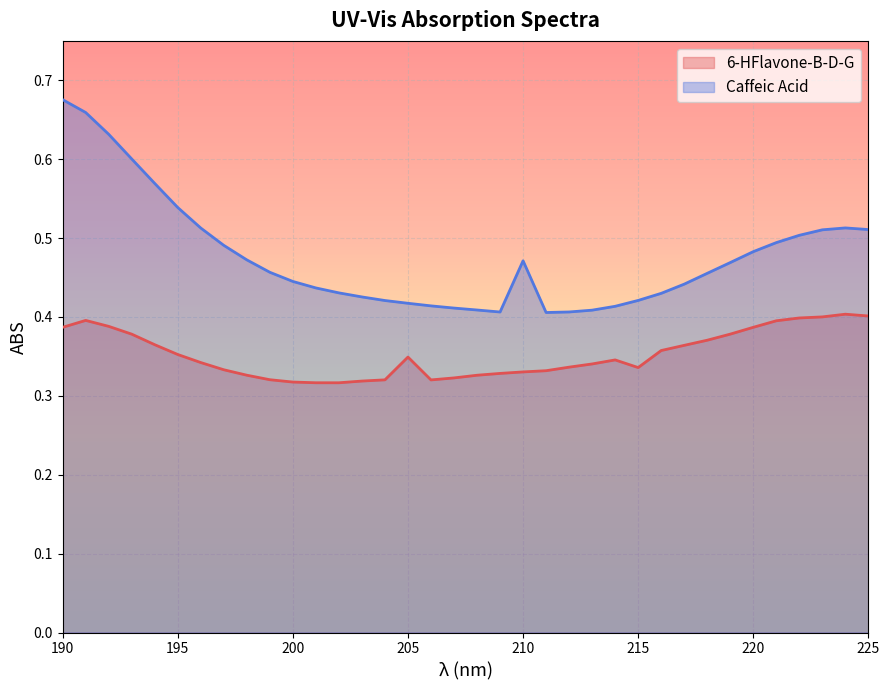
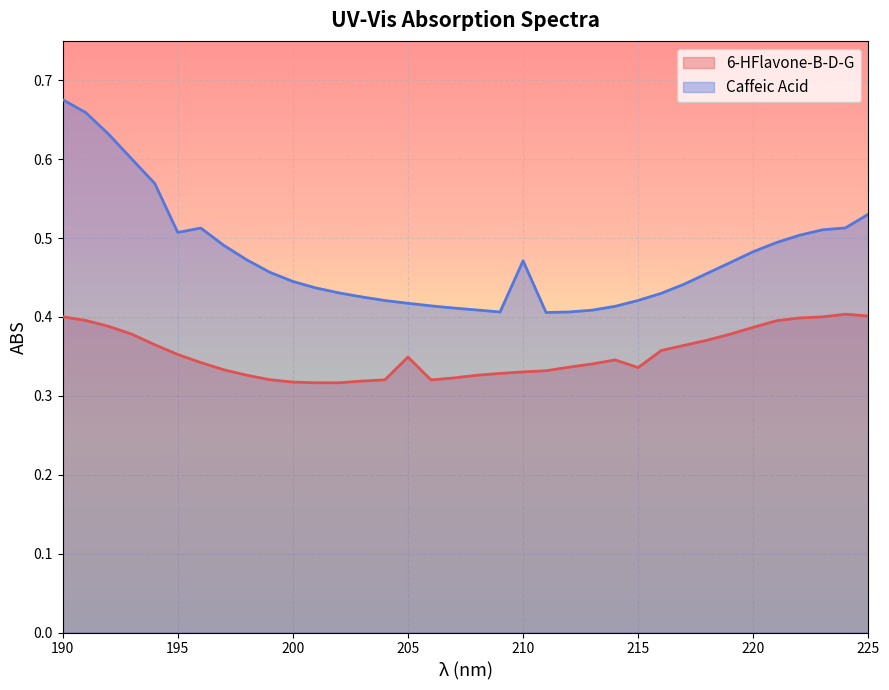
  {
    "6-HFlavone-B-D-G": {
-     "190": 0.39,
+     "190": 0.40,
      "195": 0.35,
      "200": 0.32,
      "205": 0.35,
      "210": 0.33,
      "215": 0.34,
      "220": 0.39,
      "225": 0.40
    },
    "Caffeic Acid": {
      "190": 0.68,
-     "195": 0.54,
+     "195": 0.51,
      "200": 0.45,
      "205": 0.42,
      "210": 0.47,
      "215": 0.42,
      "220": 0.48,
-     "225": 0.51
+     "225": 0.53
    }
  }
